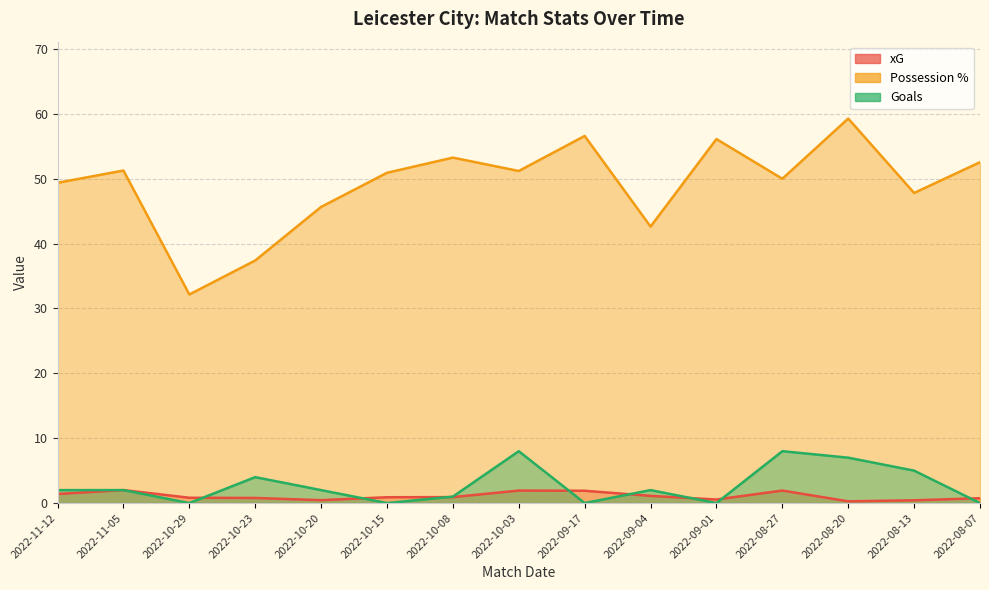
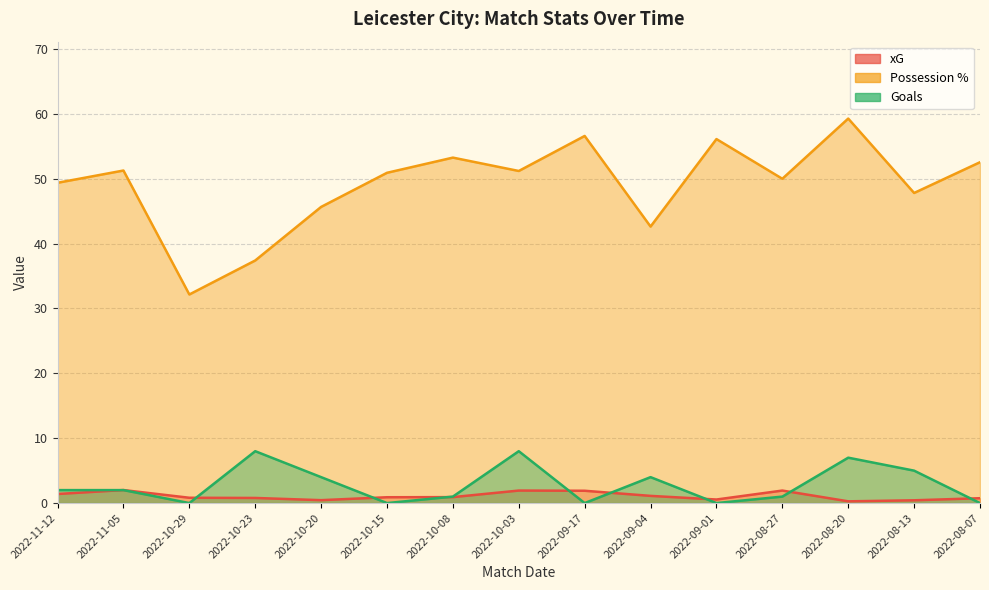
  {
    "Goals": {
      "2022-11-12": 2,
      "2022-10-29": 0,
-     "2022-10-23": 4,
-     "2022-10-20": 2,
+     "2022-10-23": 8,
+     "2022-10-20": 4,
      "2022-10-15": 0,
      "2022-10-03": 8,
      "2022-09-17": 0,
-     "2022-09-04": 2,
+     "2022-09-04": 4,
      "2022-09-01": 0,
-     "2022-08-27": 8,
+     "2022-08-27": 1,
      "2022-08-20": 7,
      "2022-08-13": 5,
      "2022-08-07": 0
    }
  }
